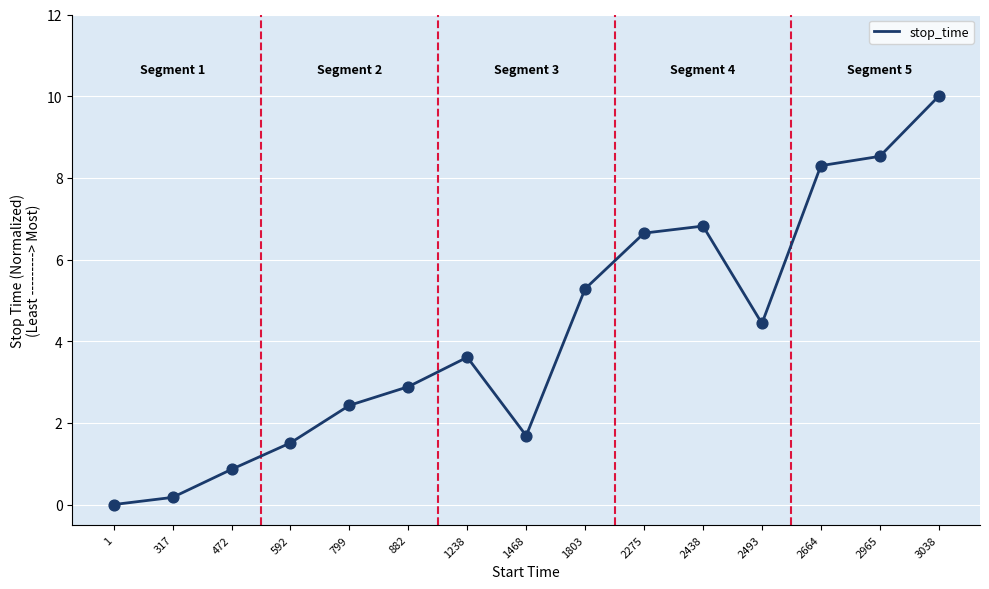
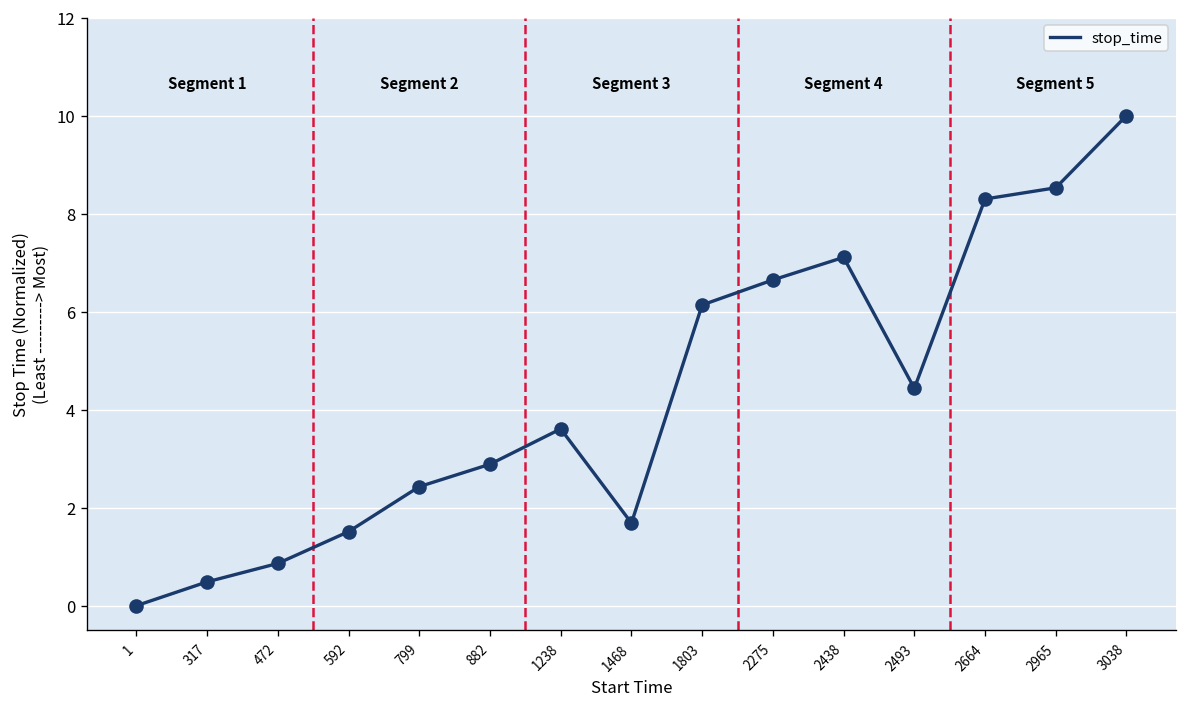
  {
    "1": 0.0,
-   "317": 0.2,
+   "317": 0.5,
    "472": 0.9,
    "592": 1.5,
    "799": 2.4,
    "882": 2.9,
    "1238": 3.6,
    "1468": 1.7,
-   "1803": 5.3,
+   "1803": 6.1,
    "2275": 6.6,
-   "2438": 6.8,
+   "2438": 7.1,
    "2493": 4.4,
    "2664": 8.3,
    "2965": 8.5,
    "3038": 10.0
  }
